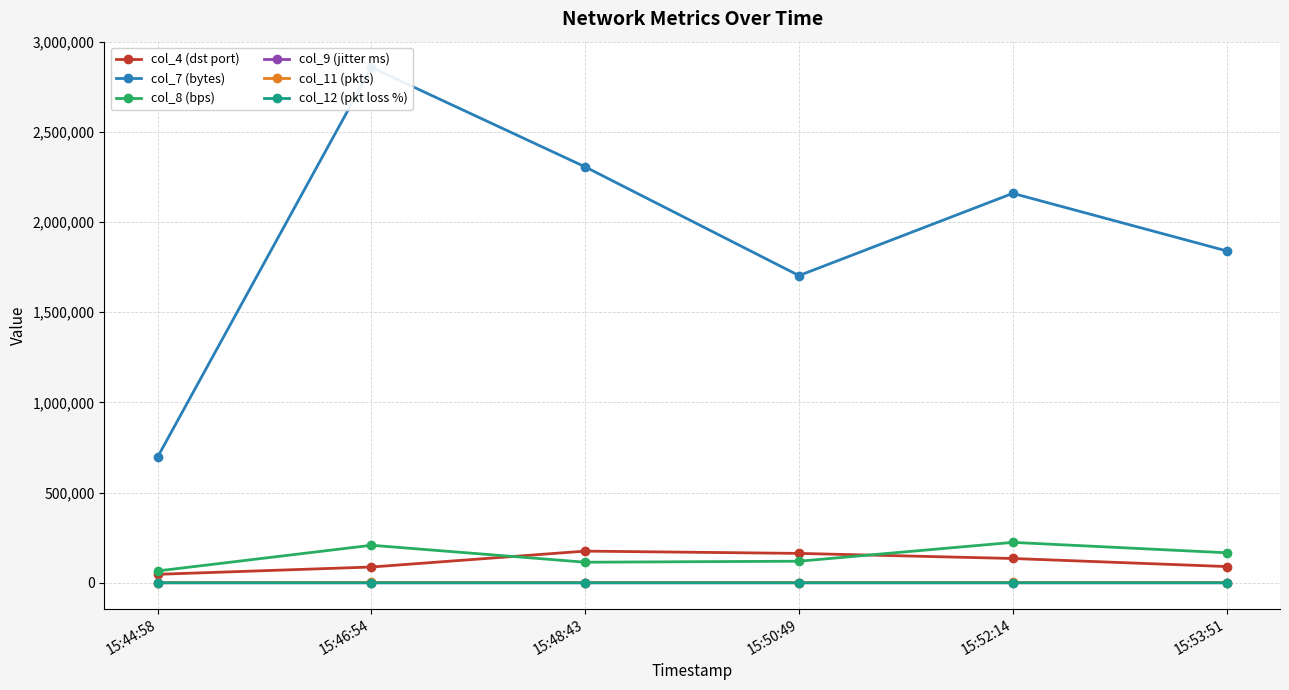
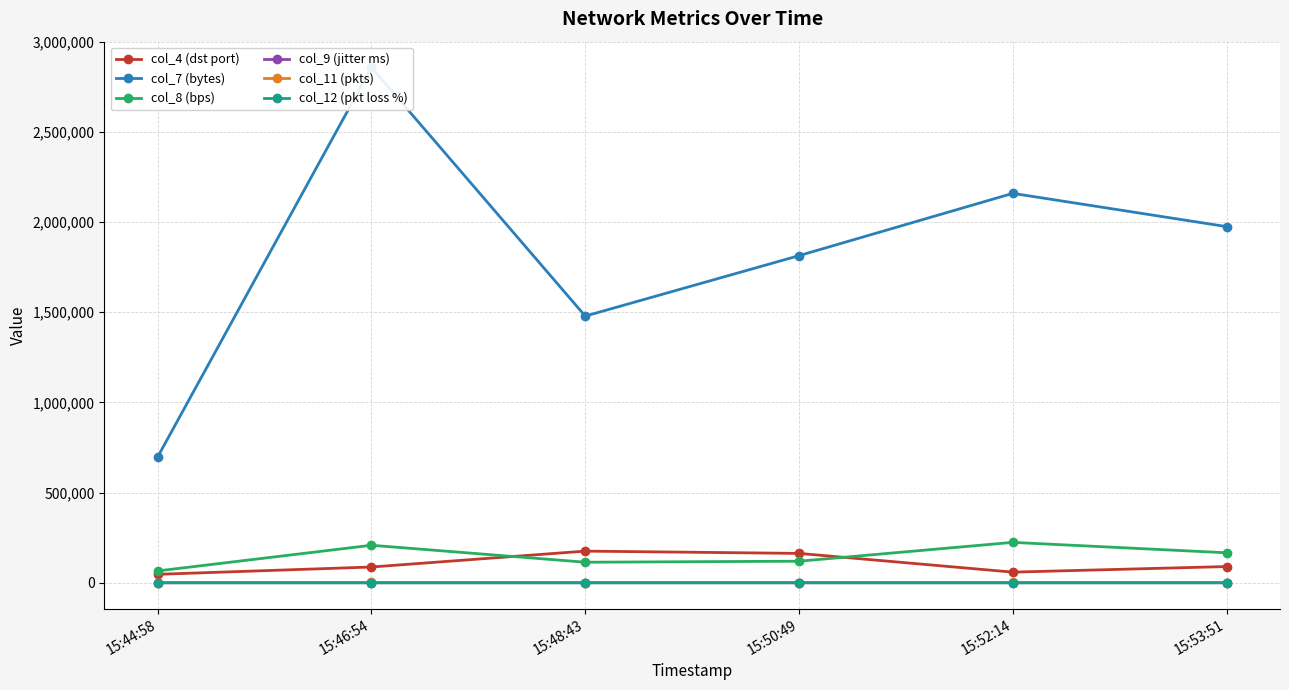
  {
    "col_4 (dst port)": {
      "15:44:58": "50,000",
      "15:46:54": "90,000",
      "15:48:43": "180,000",
      "15:50:49": "160,000",
-     "15:52:14": "130,000",
+     "15:52:14": "60,000",
      "15:53:51": "90,000"
    },
    "col_7 (bytes)": {
      "15:44:58": "700,000",
-     "15:48:43": "2,310,000",
-     "15:50:49": "1,700,000",
+     "15:48:43": "1,480,000",
+     "15:50:49": "1,810,000",
      "15:52:14": "2,160,000",
-     "15:53:51": "1,840,000"
+     "15:53:51": "1,980,000"
    }
  }
